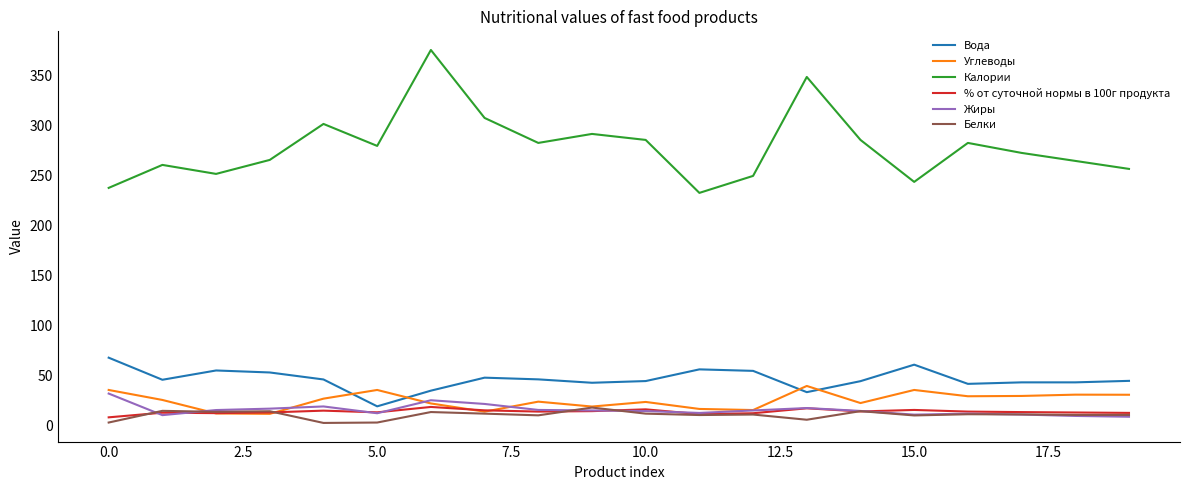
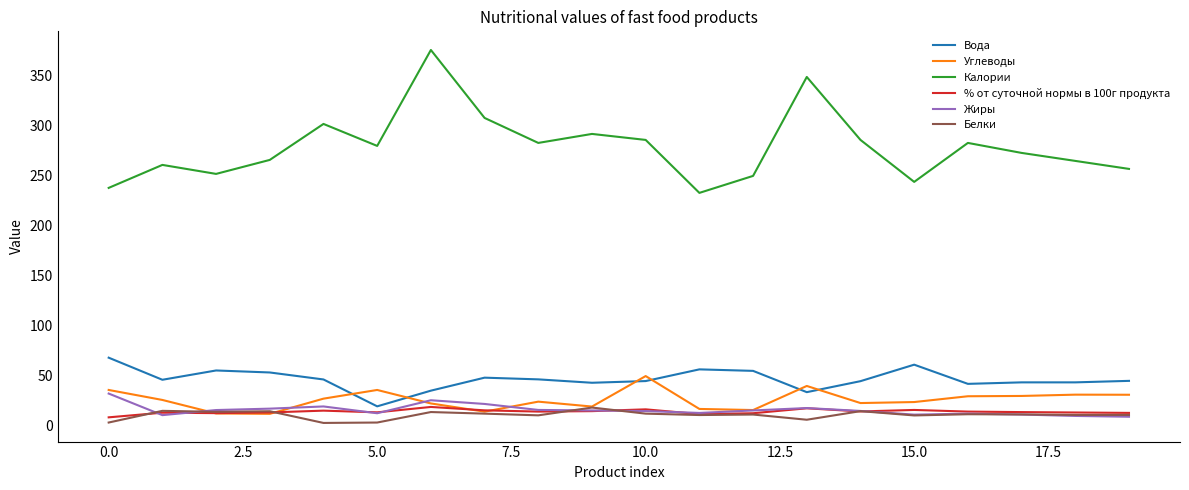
  {
    "Вода": {
      "0.0": 70,
      "5.0": 20,
      "10.0": 40,
      "15.0": 60
    },
    "Углеводы": {
      "0.0": 40,
      "5.0": 40,
-     "10.0": 20,
-     "15.0": 40
+     "10.0": 50,
+     "15.0": 20
    },
    "Калории": {
      "0.0": 240,
      "5.0": 280,
      "10.0": 290,
      "15.0": 240
    },
    "% от суточной нормы в 100г продукта": {
      "0.0": 10,
      "15.0": 20
    },
    "Жиры": {
      "0.0": 30
    },
    "Белки": {
      "0.0": 0,
      "5.0": 0,
      "10.0": 10
    }
  }
